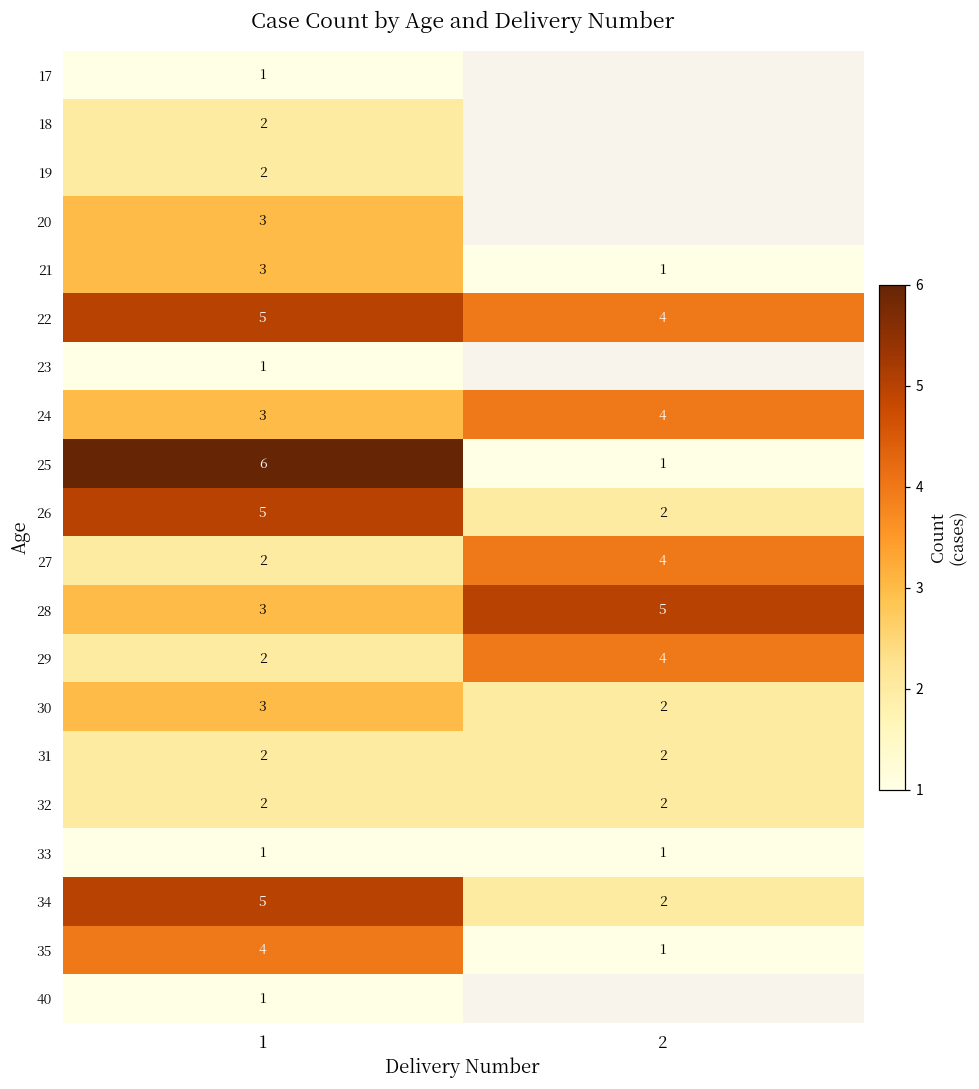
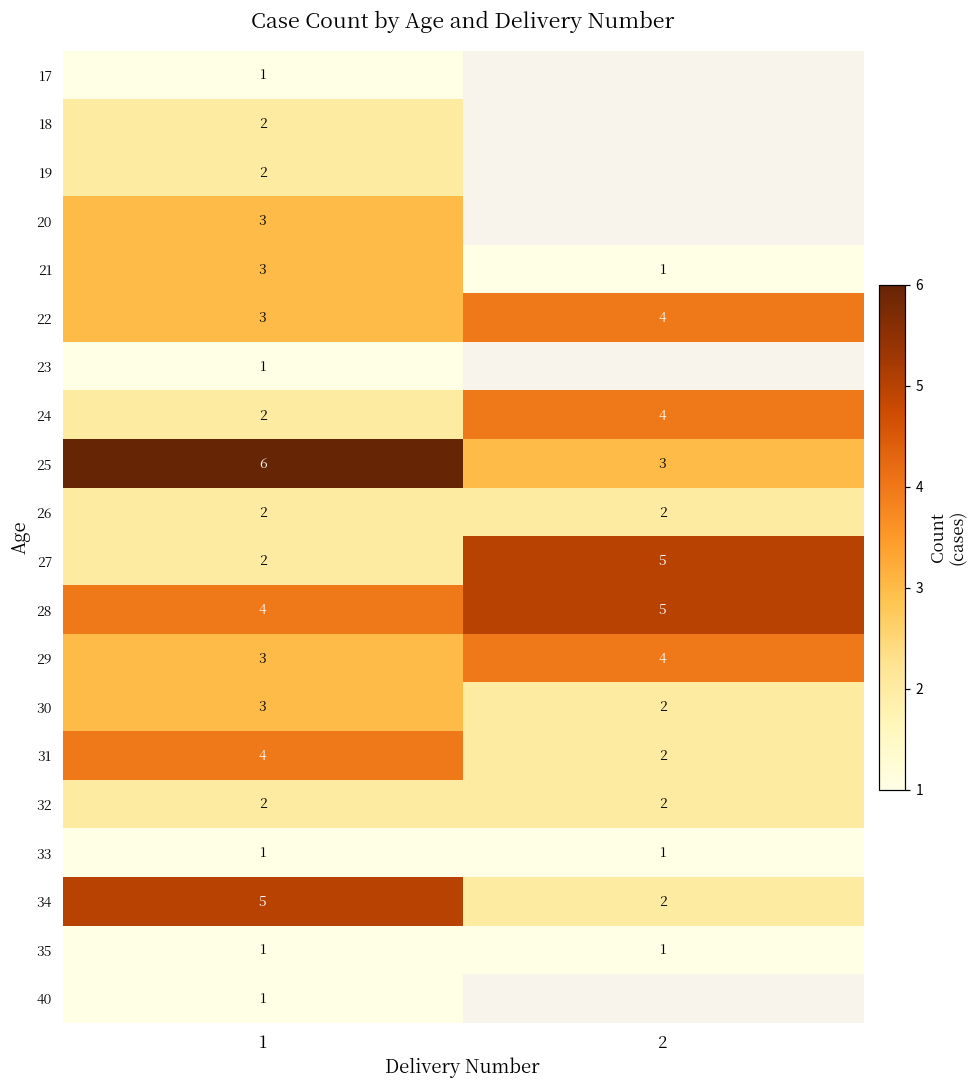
  {
    "17": {
      "1": 1
    },
    "18": {
      "1": 2
    },
    "19": {
      "1": 2
    },
    "20": {
      "1": 3
    },
    "21": {
      "1": 3,
      "2": 1
    },
    "22": {
-     "1": 5,
+     "1": 3,
      "2": 4
    },
    "23": {
      "1": 1
    },
    "24": {
-     "1": 3,
+     "1": 2,
      "2": 4
    },
    "25": {
      "1": 6,
-     "2": 1
+     "2": 3
    },
    "26": {
-     "1": 5,
+     "1": 2,
      "2": 2
    },
    "27": {
      "1": 2,
-     "2": 4
+     "2": 5
    },
    "28": {
-     "1": 3,
+     "1": 4,
      "2": 5
    },
    "29": {
-     "1": 2,
+     "1": 3,
      "2": 4
    },
    "30": {
      "1": 3,
      "2": 2
    },
    "31": {
-     "1": 2,
+     "1": 4,
      "2": 2
    },
    "32": {
      "1": 2,
      "2": 2
    },
    "33": {
      "1": 1,
      "2": 1
    },
    "34": {
      "1": 5,
      "2": 2
    },
    "35": {
-     "1": 4,
+     "1": 1,
      "2": 1
    },
    "40": {
      "1": 1
    }
  }
